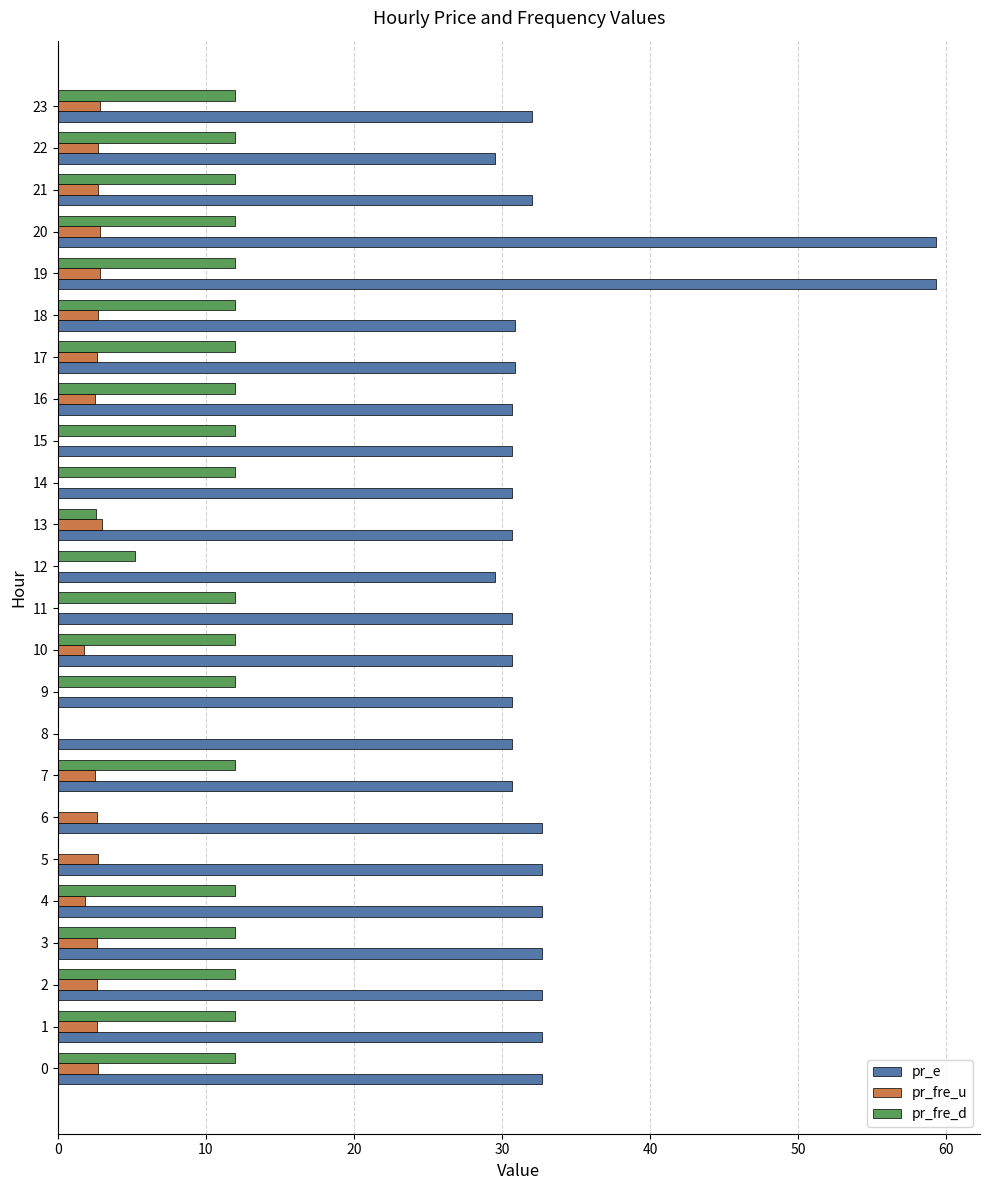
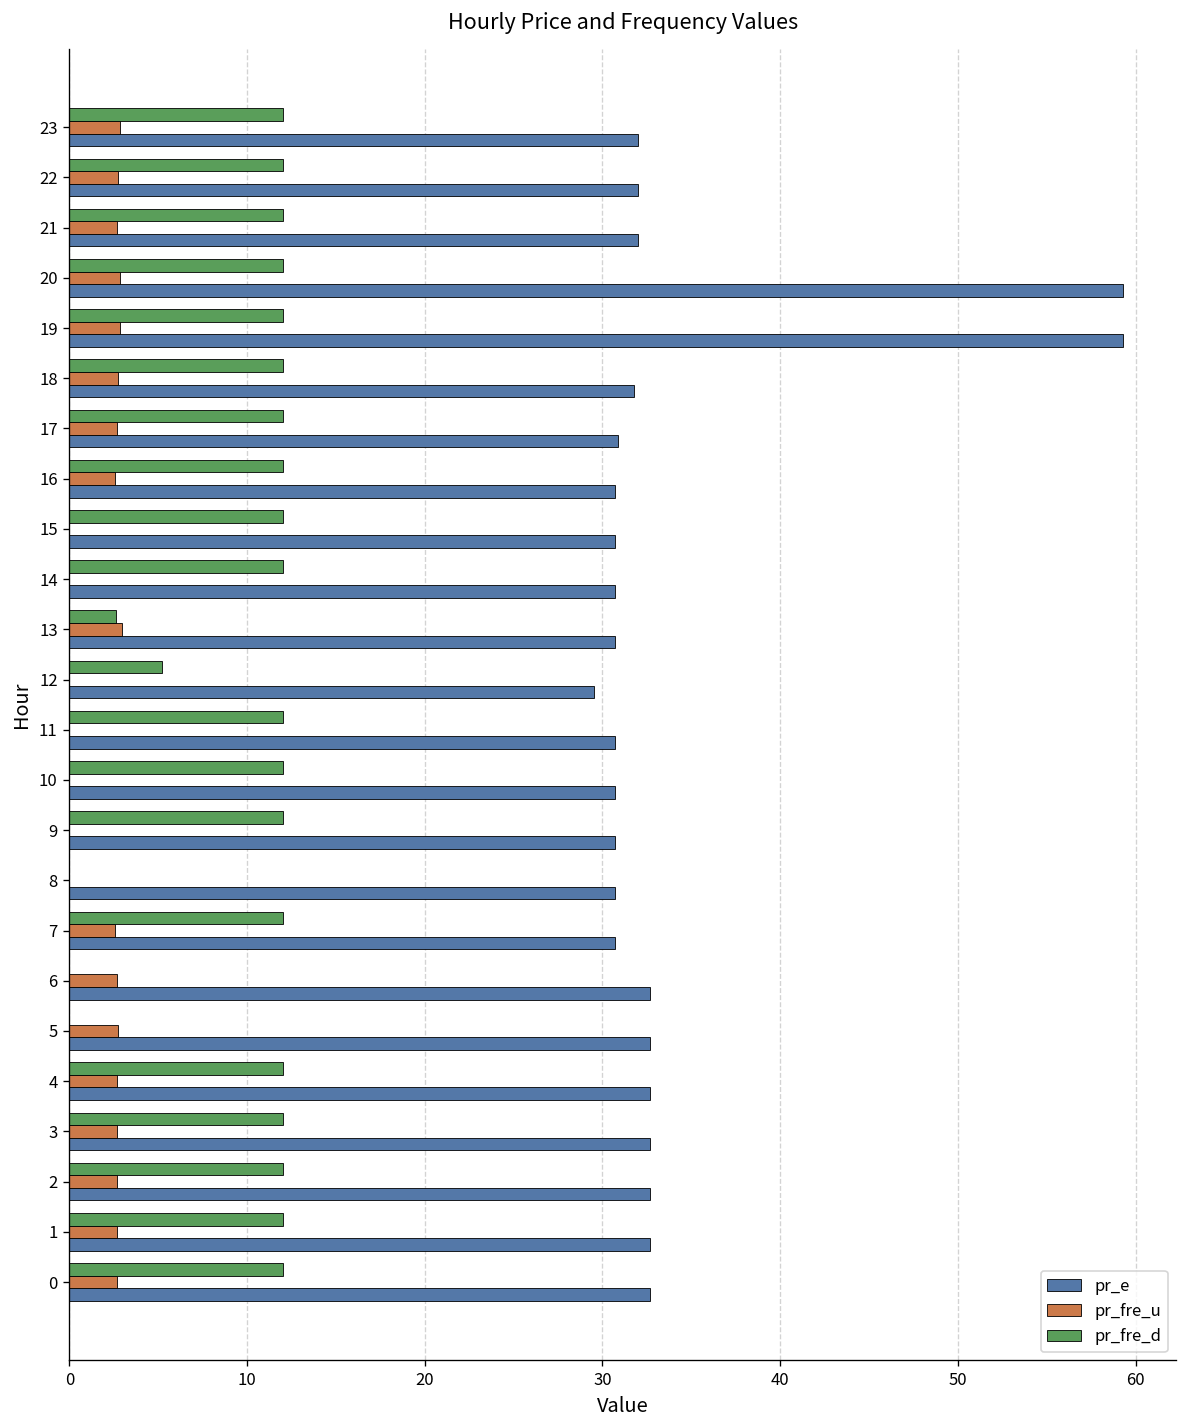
  {
    "pr_e": {
      "23": 32.0,
-     "22": 29.5,
+     "22": 32.0,
      "21": 32.0,
      "20": 59.3,
      "19": 59.3,
-     "18": 30.9,
+     "18": 31.8,
      "17": 30.9,
      "16": 30.7,
      "15": 30.7,
      "14": 30.7,
      "13": 30.7,
      "12": 29.5,
      "11": 30.7,
      "10": 30.7,
      "9": 30.7,
      "8": 30.7,
      "7": 30.7,
      "6": 32.7,
      "5": 32.7,
      "4": 32.7,
      "3": 32.7,
      "2": 32.7,
      "1": 32.7,
      "0": 32.7
    },
    "pr_fre_u": {
      "23": 2.8,
      "22": 2.7,
      "21": 2.7,
      "20": 2.8,
      "19": 2.8,
      "18": 2.7,
      "17": 2.7,
      "16": 2.5,
      "13": 3.0,
-     "10": 1.7,
+     "10": 0.0,
      "7": 2.5,
      "6": 2.7,
      "5": 2.7,
-     "4": 1.8,
+     "4": 2.7,
      "3": 2.7,
      "2": 2.7,
      "1": 2.7,
      "0": 2.7
    },
    "pr_fre_d": {
      "23": 12.0,
      "22": 12.0,
      "21": 12.0,
      "20": 12.0,
      "19": 12.0,
      "18": 12.0,
      "17": 12.0,
      "16": 12.0,
      "15": 12.0,
      "14": 12.0,
      "13": 2.6,
      "12": 5.2,
      "11": 12.0,
      "10": 12.0,
      "9": 12.0,
      "7": 12.0,
      "4": 12.0,
      "3": 12.0,
      "2": 12.0,
      "1": 12.0,
      "0": 12.0
    }
  }
